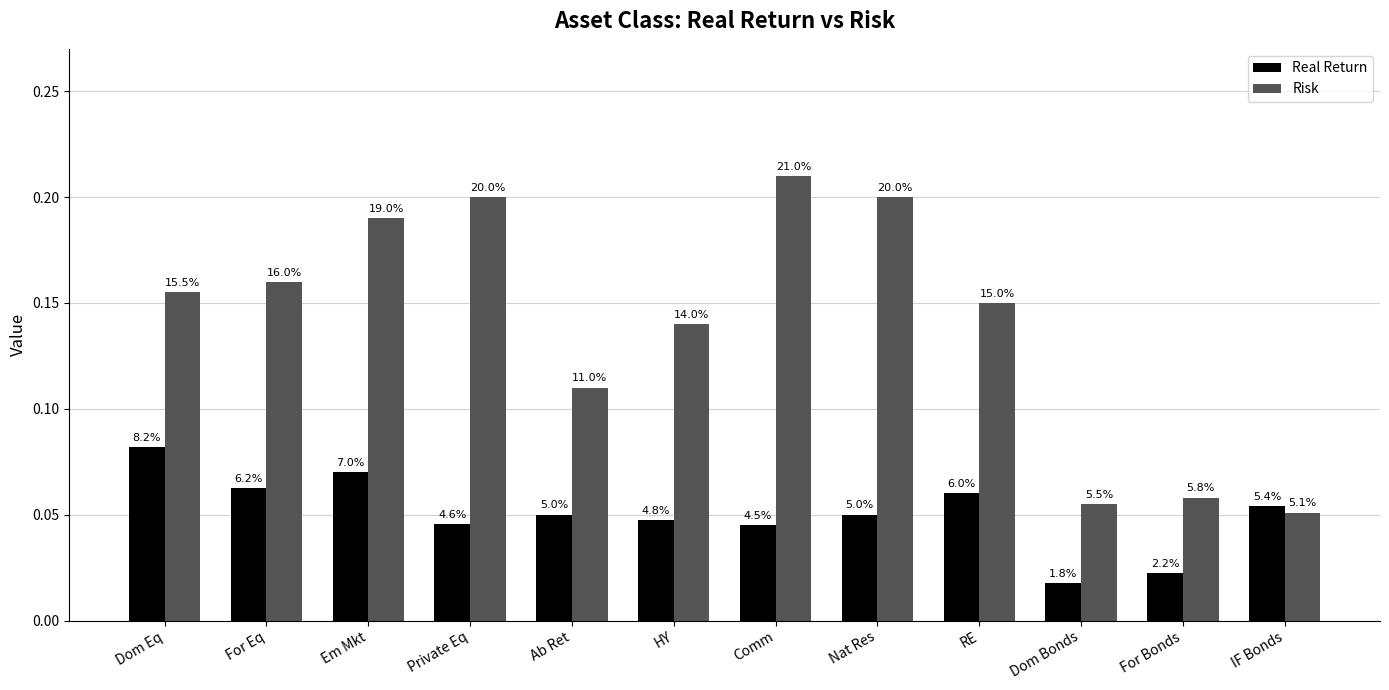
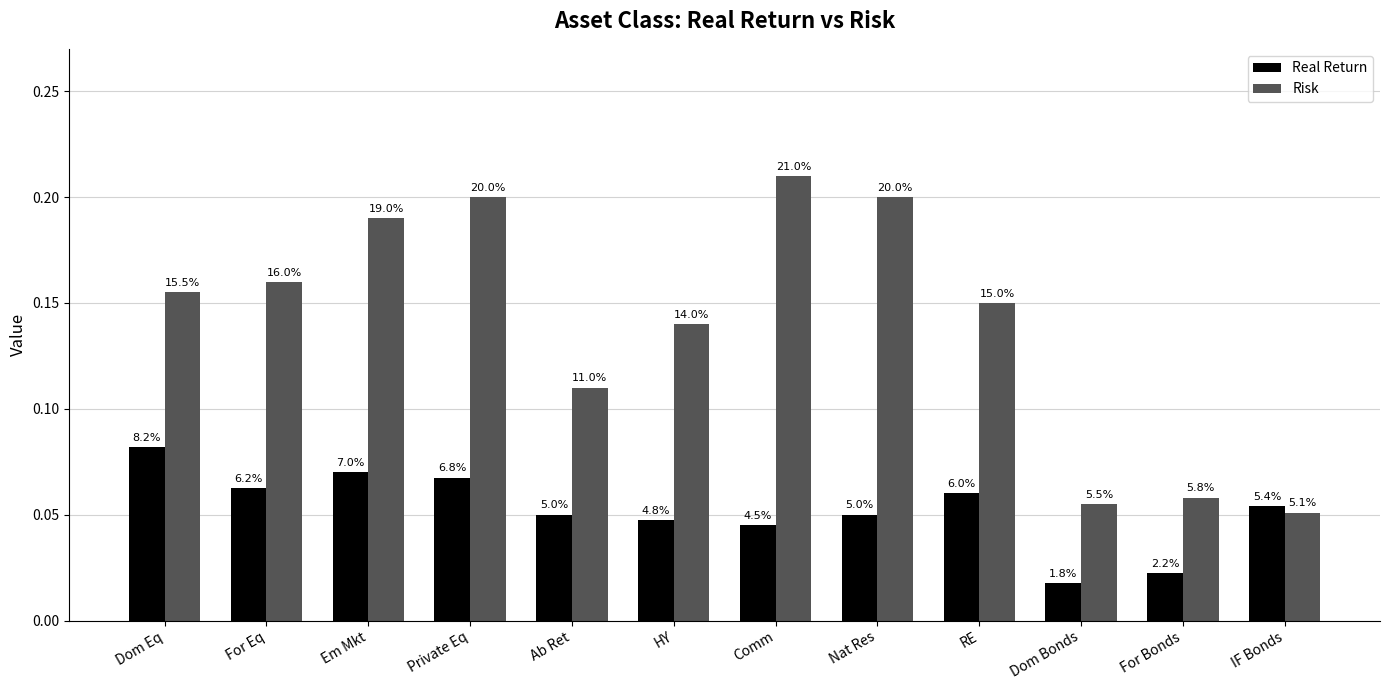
  {
    "Real Return": {
      "Dom Eq": "8.2%",
      "For Eq": "6.2%",
      "Em Mkt": "7.0%",
-     "Private Eq": "4.6%",
+     "Private Eq": "6.8%",
      "Ab Ret": "5.0%",
      "HY": "4.8%",
      "Comm": "4.5%",
      "Nat Res": "5.0%",
      "RE": "6.0%",
      "Dom Bonds": "1.8%",
      "For Bonds": "2.2%",
      "IF Bonds": "5.4%"
    },
    "Risk": {
      "Dom Eq": "15.5%",
      "For Eq": "16.0%",
      "Em Mkt": "19.0%",
      "Private Eq": "20.0%",
      "Ab Ret": "11.0%",
      "HY": "14.0%",
      "Comm": "21.0%",
      "Nat Res": "20.0%",
      "RE": "15.0%",
      "Dom Bonds": "5.5%",
      "For Bonds": "5.8%",
      "IF Bonds": "5.1%"
    }
  }
